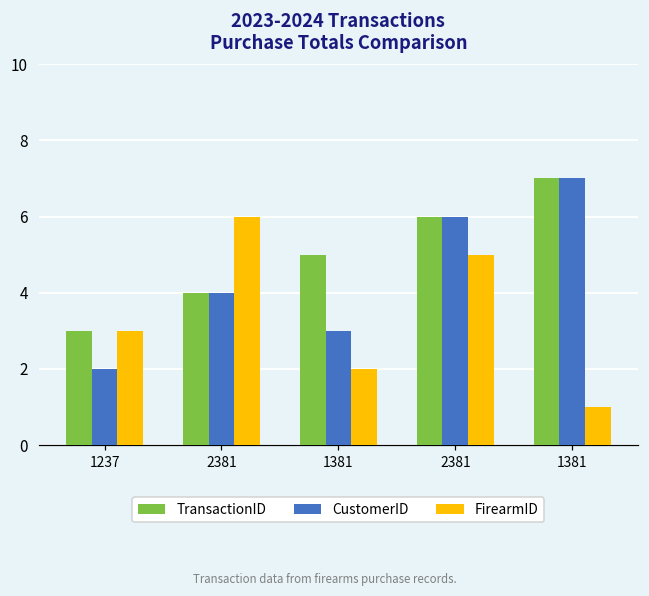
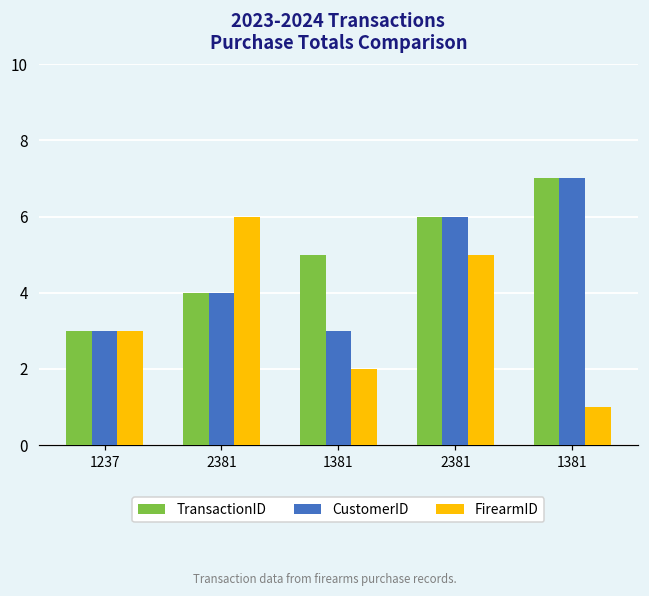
  {
    "TransactionID": {
      "1237": 3
    },
    "CustomerID": {
-     "1237": 2
+     "1237": 3
    },
    "FirearmID": {
      "1237": 3
    }
  }
